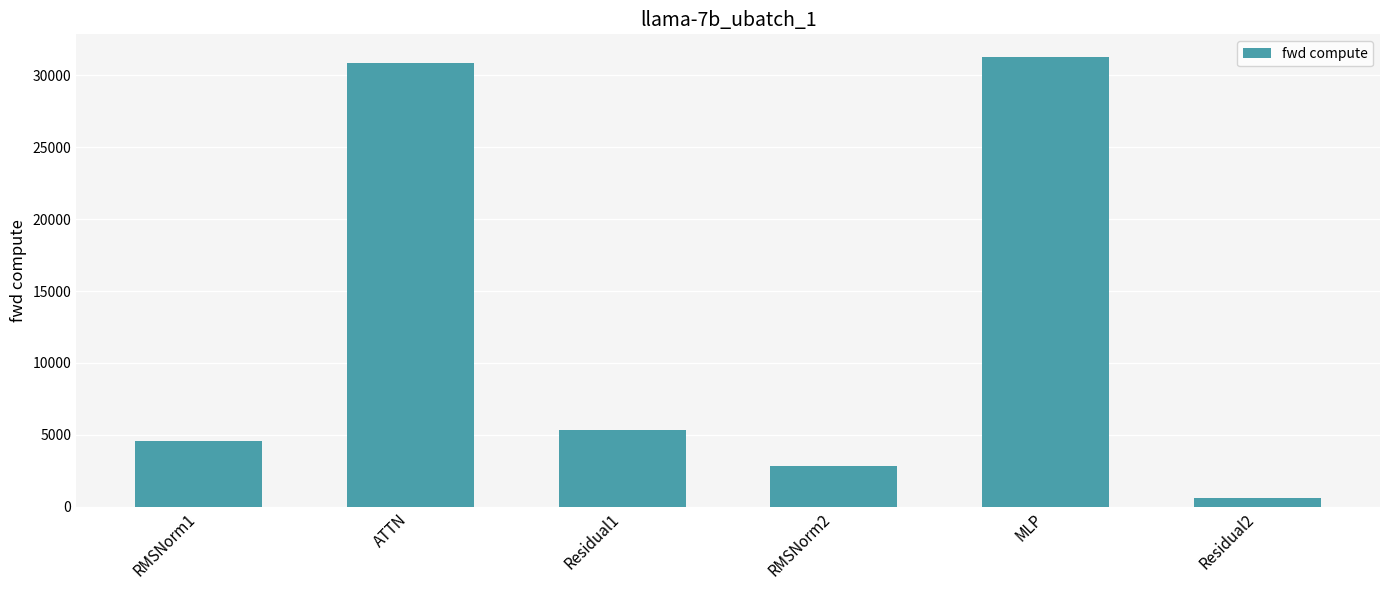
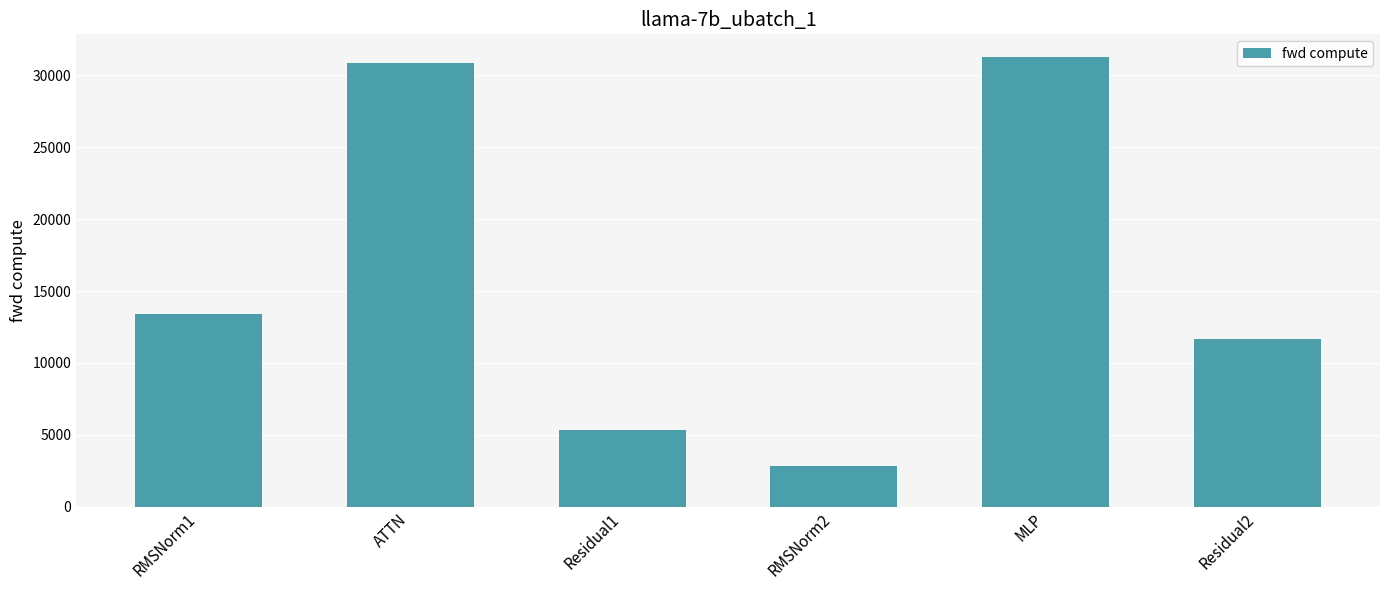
  {
-   "RMSNorm1": 4600,
+   "RMSNorm1": 13400,
    "ATTN": 30900,
    "Residual1": 5300,
    "RMSNorm2": 2800,
    "MLP": 31300,
-   "Residual2": 600
+   "Residual2": 11700
  }
